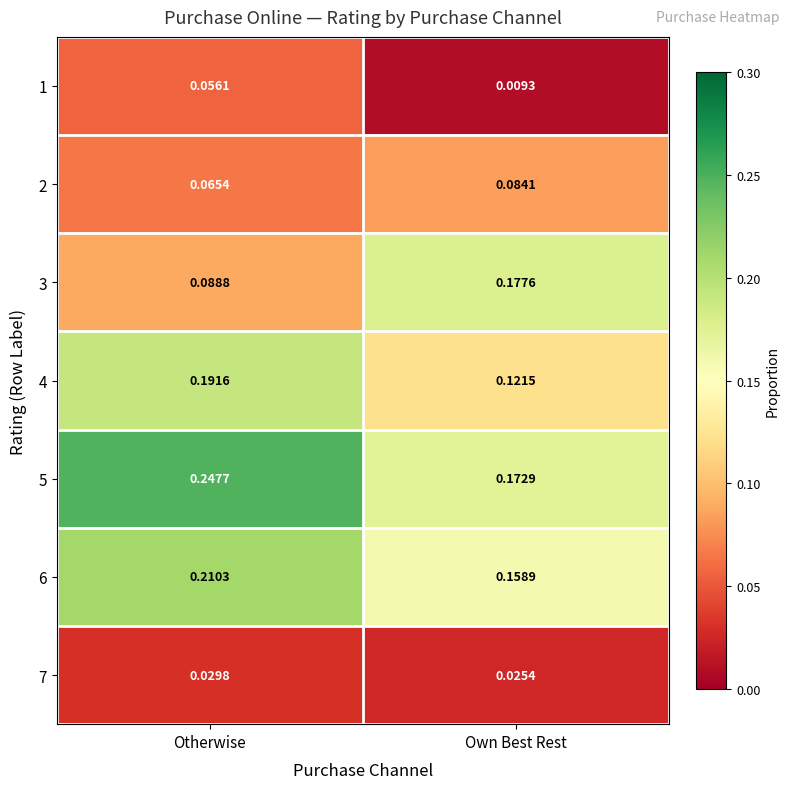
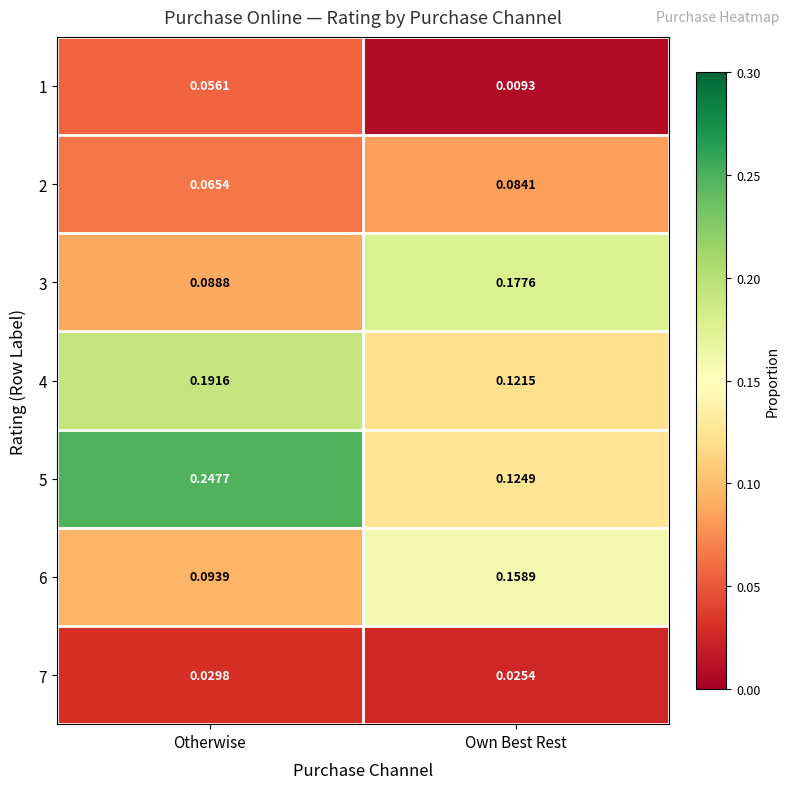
  {
    "1": {
      "Otherwise": 0.0561,
      "Own Best Rest": 0.0093
    },
    "2": {
      "Otherwise": 0.0654,
      "Own Best Rest": 0.0841
    },
    "3": {
      "Otherwise": 0.0888,
      "Own Best Rest": 0.1776
    },
    "4": {
      "Otherwise": 0.1916,
      "Own Best Rest": 0.1215
    },
    "5": {
      "Otherwise": 0.2477,
-     "Own Best Rest": 0.1729
+     "Own Best Rest": 0.1249
    },
    "6": {
-     "Otherwise": 0.2103,
+     "Otherwise": 0.0939,
      "Own Best Rest": 0.1589
    },
    "7": {
      "Otherwise": 0.0298,
      "Own Best Rest": 0.0254
    }
  }
